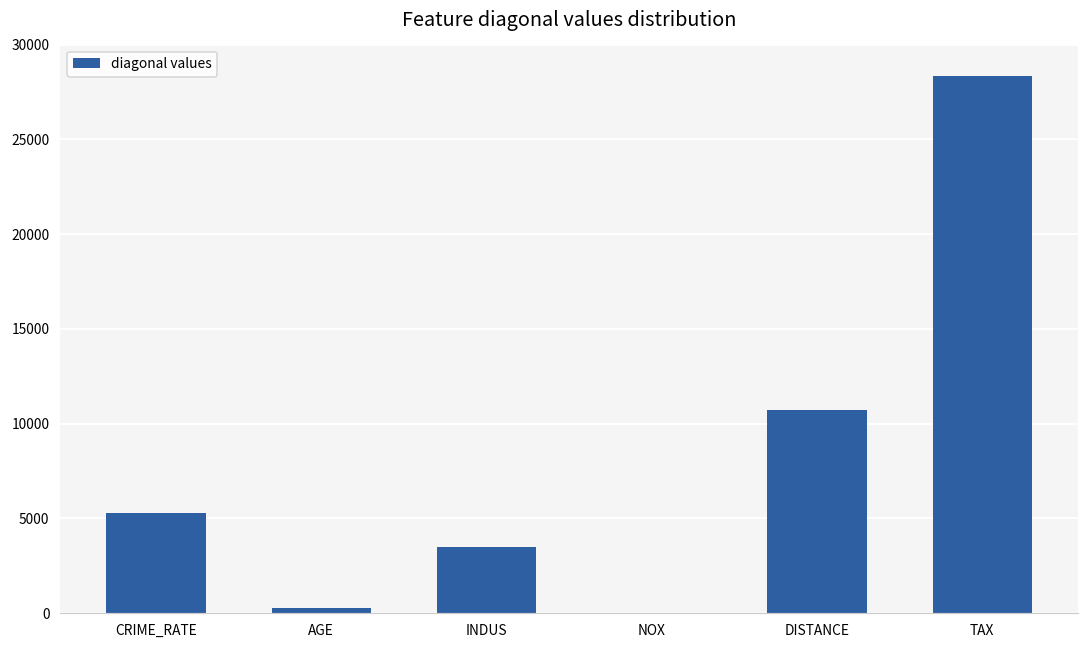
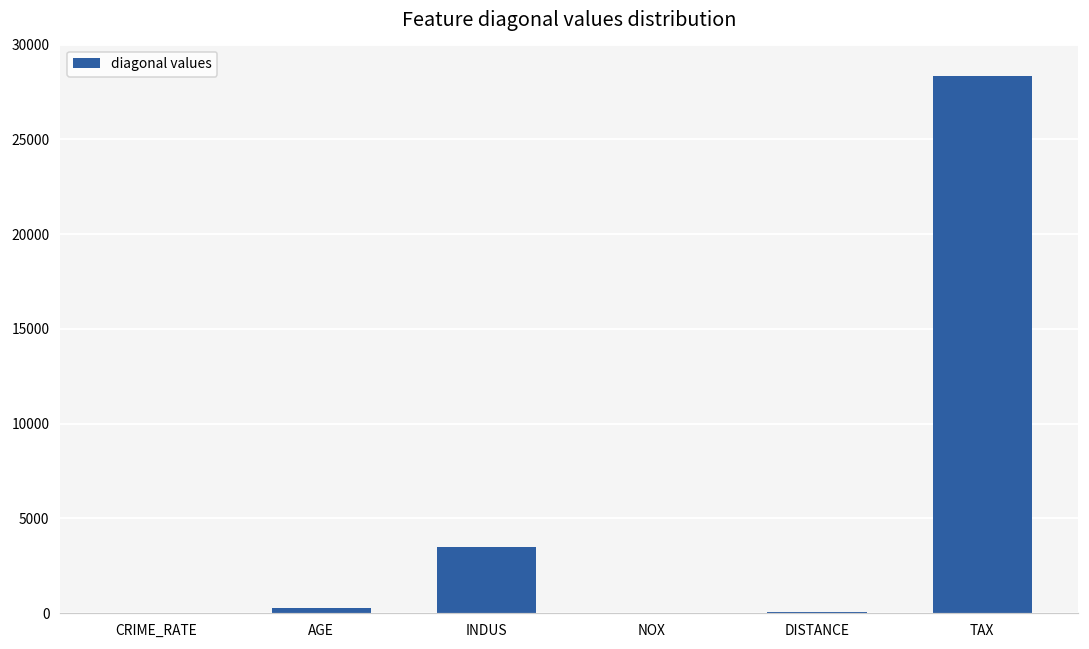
  {
-   "CRIME_RATE": 5300,
+   "CRIME_RATE": 0,
    "AGE": 200,
    "INDUS": 3500,
-   "DISTANCE": 10700,
+   "DISTANCE": 100,
    "TAX": 28300
  }
